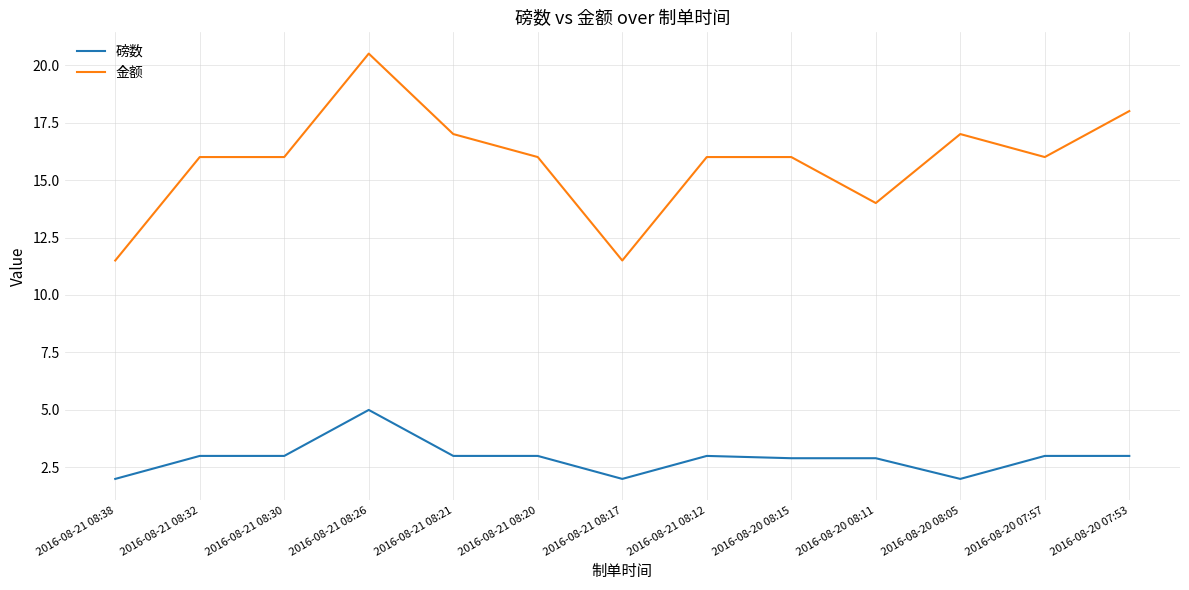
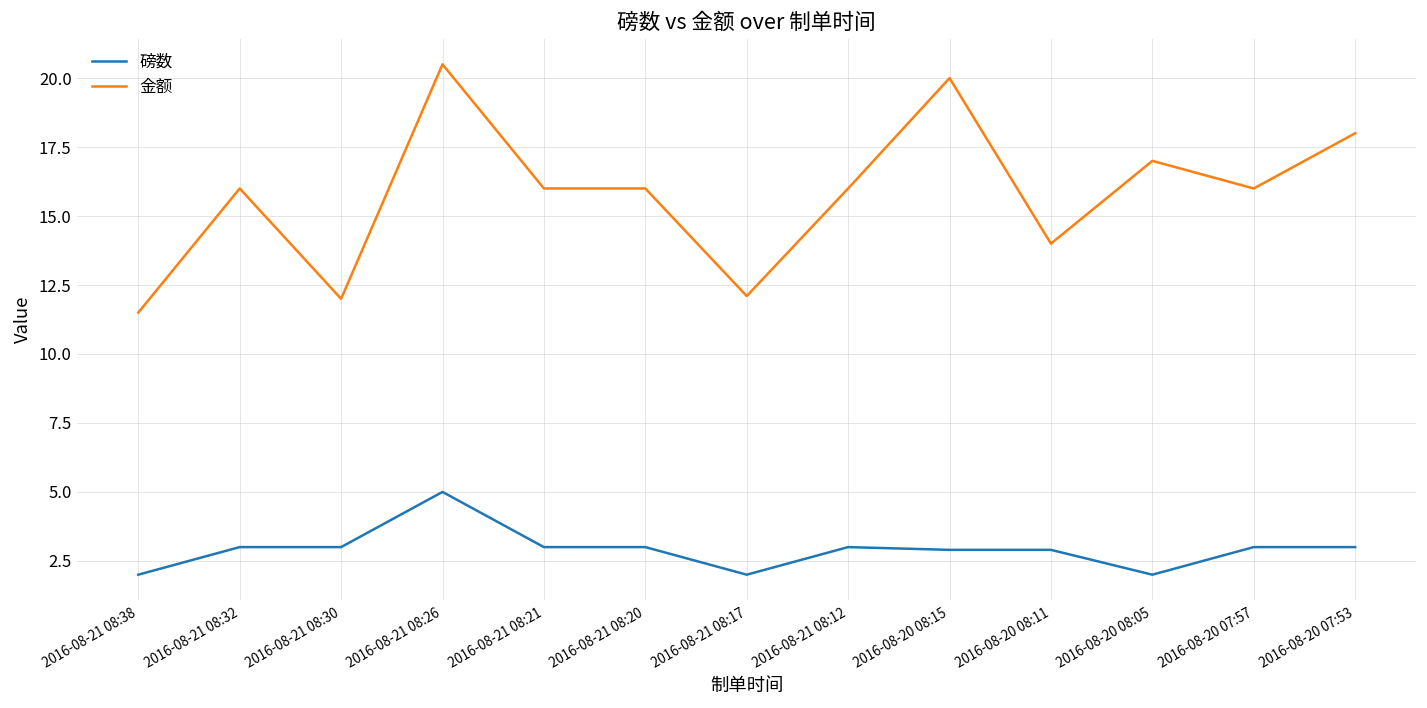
  {
    "磅数": {
      "2016-08-21 08:38": 2.0,
      "2016-08-21 08:32": 3.0,
      "2016-08-21 08:30": 3.0,
      "2016-08-21 08:26": 5.0,
      "2016-08-21 08:21": 3.0,
      "2016-08-21 08:20": 3.0,
      "2016-08-21 08:17": 2.0,
      "2016-08-21 08:12": 3.0,
      "2016-08-20 08:15": 2.9,
      "2016-08-20 08:11": 2.9,
      "2016-08-20 08:05": 2.0,
      "2016-08-20 07:57": 3.0,
      "2016-08-20 07:53": 3.0
    },
    "金额": {
      "2016-08-21 08:38": 11.5,
      "2016-08-21 08:32": 16.0,
-     "2016-08-21 08:30": 16,
+     "2016-08-21 08:30": 12,
      "2016-08-21 08:26": 20.5,
-     "2016-08-21 08:21": 17,
+     "2016-08-21 08:21": 16,
      "2016-08-21 08:20": 16.0,
-     "2016-08-21 08:17": 11.5,
+     "2016-08-21 08:17": 12.1,
      "2016-08-21 08:12": 16.0,
-     "2016-08-20 08:15": 16,
+     "2016-08-20 08:15": 20,
      "2016-08-20 08:11": 14.0,
      "2016-08-20 08:05": 17.0,
      "2016-08-20 07:57": 16.0,
      "2016-08-20 07:53": 18.0
    }
  }
